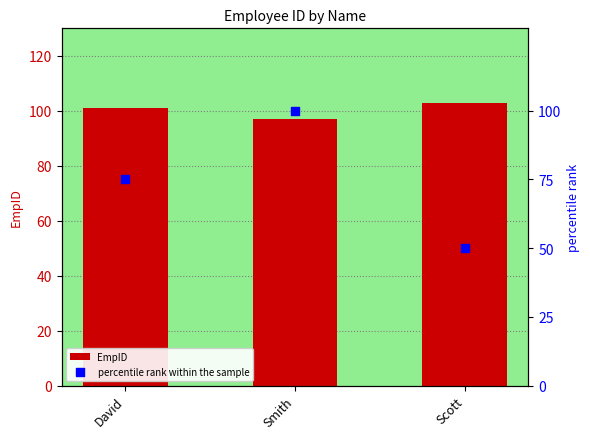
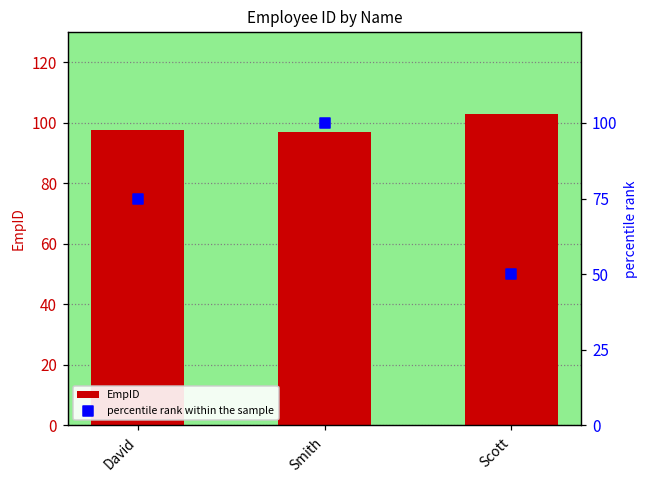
  {
    "EmpID": {
-     "David": 101,
+     "David": 98,
      "Smith": 97,
      "Scott": 103
    }
  }
